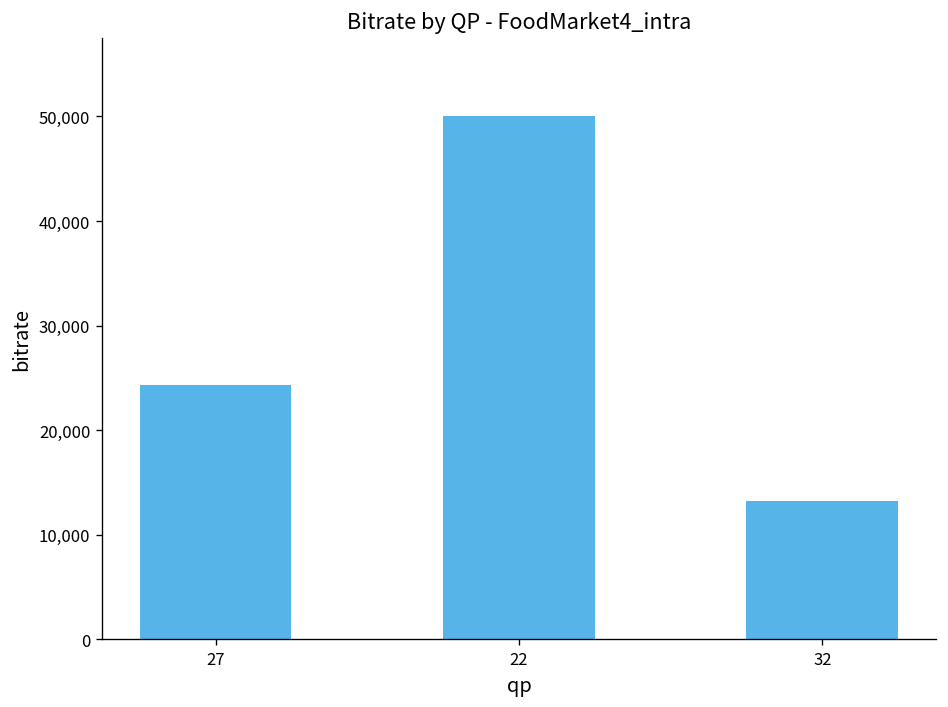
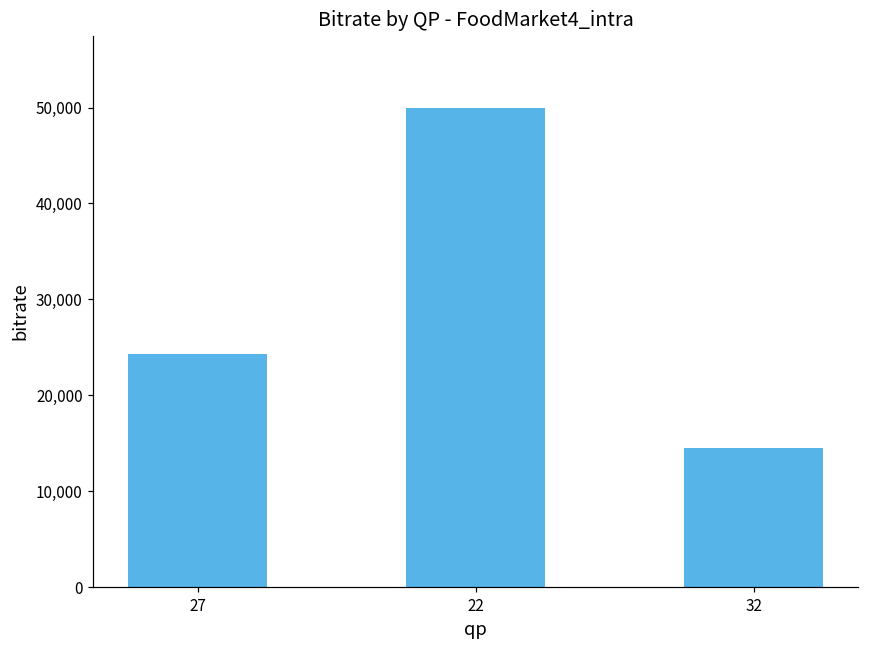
  {
    "27": "24,000",
    "22": "50,000",
-   "32": "13,000"
+   "32": "15,000"
  }
